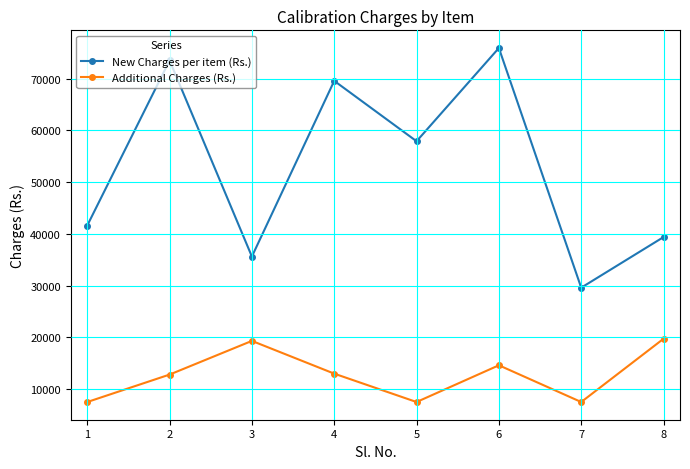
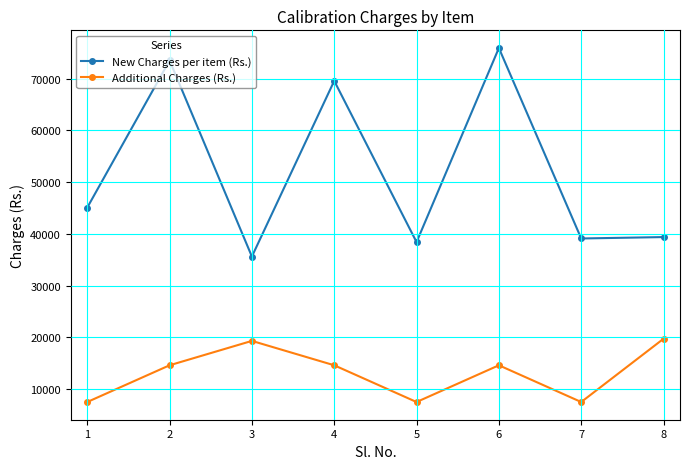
  {
    "New Charges per item (Rs.)": {
-     "1": 42000,
+     "1": 45000,
      "3": 36000,
      "4": 70000,
-     "5": 58000,
+     "5": 38000,
      "6": 76000,
-     "7": 30000,
+     "7": 39000,
      "8": 39000
    },
    "Additional Charges (Rs.)": {
      "1": 8000,
-     "2": 13000,
+     "2": 15000,
      "3": 19000,
-     "4": 13000,
+     "4": 15000,
      "5": 8000,
      "6": 15000,
      "7": 8000,
      "8": 20000
    }
  }
